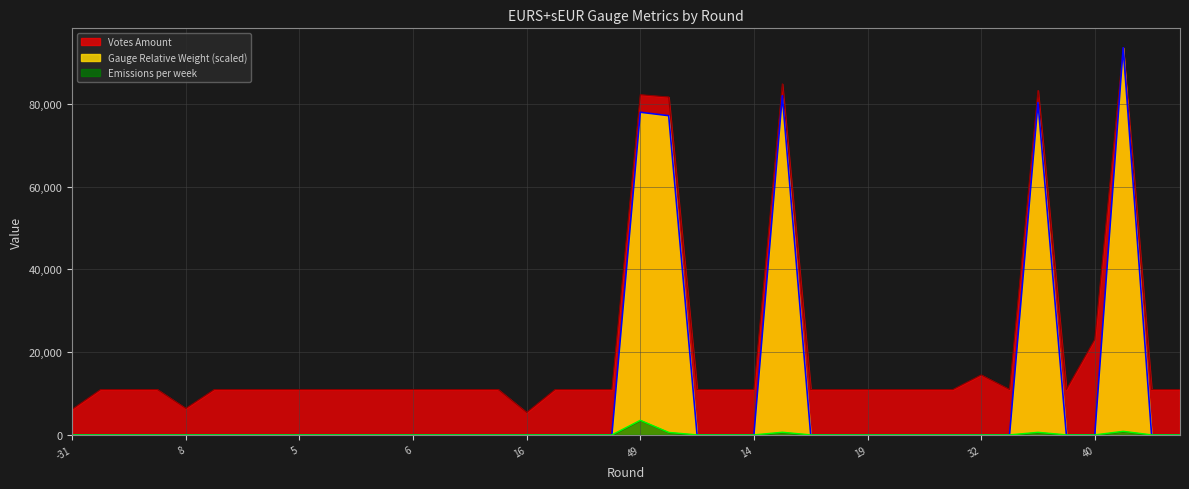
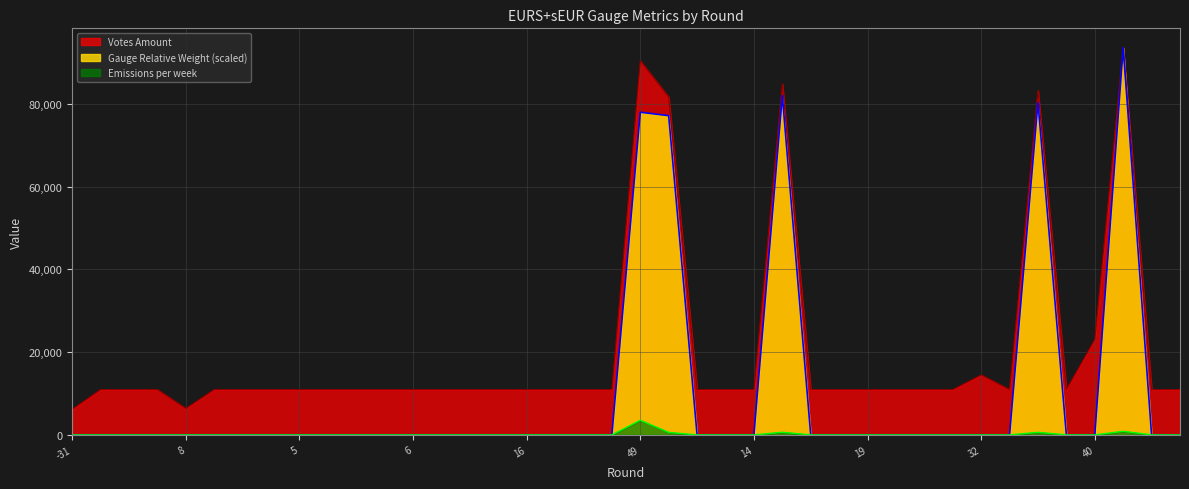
  {
    "Votes Amount": {
      "-31": "6,000",
      "8": "6,000",
-     "16": "5,000",
-     "49": "82,000",
+     "16": "11,000",
+     "49": "90,000",
      "32": "14,000",
      "40": "23,000"
    },
    "Gauge Relative Weight (scaled)": {
      "49": "78,000"
    },
    "Emissions per week": {
      "49": "4,000"
    }
  }
